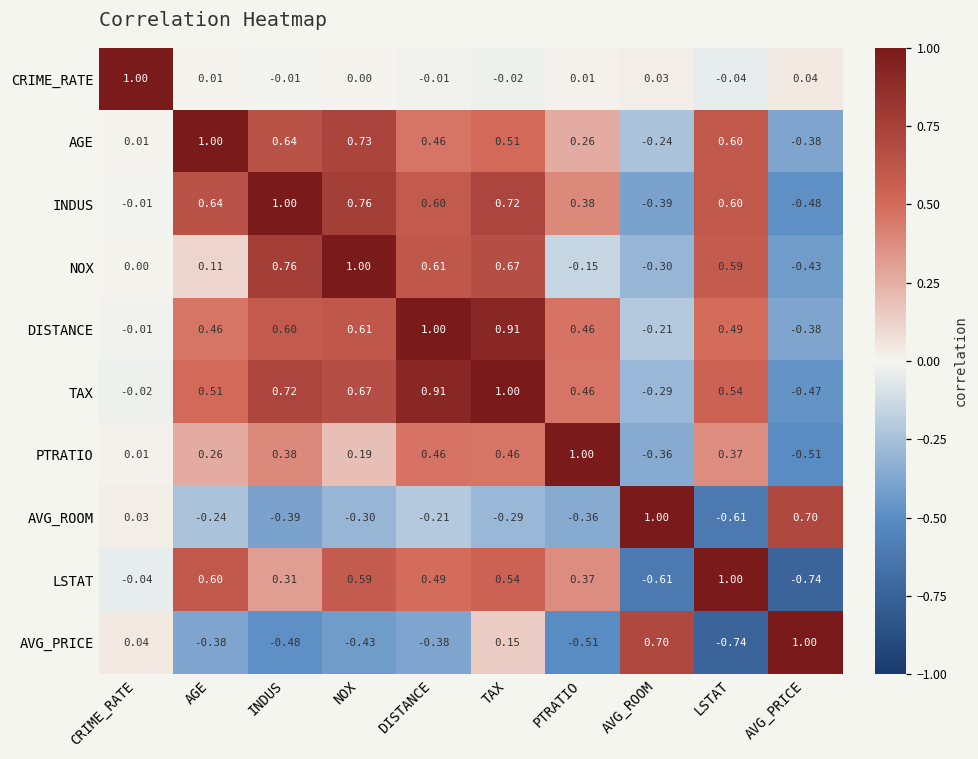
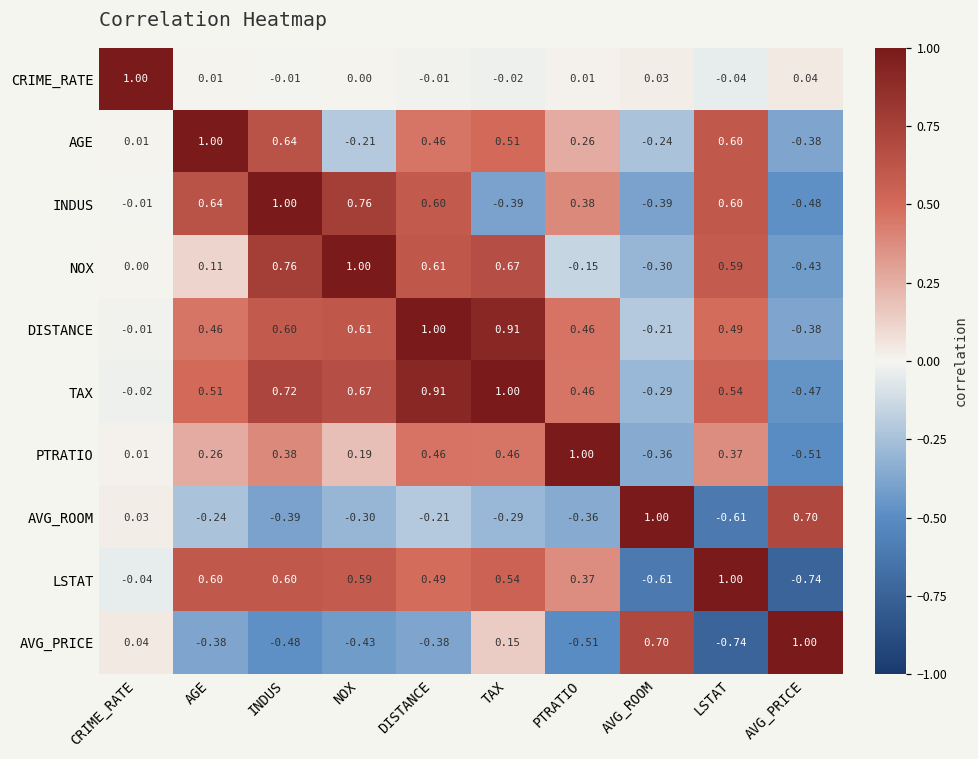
  {
    "CRIME_RATE": {
      "CRIME_RATE": 1.00,
      "AGE": 0.01,
      "INDUS": -0.01,
      "NOX": 0.00,
      "DISTANCE": -0.01,
      "TAX": -0.02,
      "PTRATIO": 0.01,
      "AVG_ROOM": 0.03,
      "LSTAT": -0.04,
      "AVG_PRICE": 0.04
    },
    "AGE": {
      "CRIME_RATE": 0.01,
      "AGE": 1.00,
      "INDUS": 0.64,
-     "NOX": 0.73,
+     "NOX": -0.21,
      "DISTANCE": 0.46,
      "TAX": 0.51,
      "PTRATIO": 0.26,
      "AVG_ROOM": -0.24,
      "LSTAT": 0.60,
      "AVG_PRICE": -0.38
    },
    "INDUS": {
      "CRIME_RATE": -0.01,
      "AGE": 0.64,
      "INDUS": 1.00,
      "NOX": 0.76,
      "DISTANCE": 0.60,
-     "TAX": 0.72,
+     "TAX": -0.39,
      "PTRATIO": 0.38,
      "AVG_ROOM": -0.39,
      "LSTAT": 0.60,
      "AVG_PRICE": -0.48
    },
    "NOX": {
      "CRIME_RATE": 0.00,
      "AGE": 0.11,
      "INDUS": 0.76,
      "NOX": 1.00,
      "DISTANCE": 0.61,
      "TAX": 0.67,
      "PTRATIO": -0.15,
      "AVG_ROOM": -0.30,
      "LSTAT": 0.59,
      "AVG_PRICE": -0.43
    },
    "DISTANCE": {
      "CRIME_RATE": -0.01,
      "AGE": 0.46,
      "INDUS": 0.60,
      "NOX": 0.61,
      "DISTANCE": 1.00,
      "TAX": 0.91,
      "PTRATIO": 0.46,
      "AVG_ROOM": -0.21,
      "LSTAT": 0.49,
      "AVG_PRICE": -0.38
    },
    "TAX": {
      "CRIME_RATE": -0.02,
      "AGE": 0.51,
      "INDUS": 0.72,
      "NOX": 0.67,
      "DISTANCE": 0.91,
      "TAX": 1.00,
      "PTRATIO": 0.46,
      "AVG_ROOM": -0.29,
      "LSTAT": 0.54,
      "AVG_PRICE": -0.47
    },
    "PTRATIO": {
      "CRIME_RATE": 0.01,
      "AGE": 0.26,
      "INDUS": 0.38,
      "NOX": 0.19,
      "DISTANCE": 0.46,
      "TAX": 0.46,
      "PTRATIO": 1.00,
      "AVG_ROOM": -0.36,
      "LSTAT": 0.37,
      "AVG_PRICE": -0.51
    },
    "AVG_ROOM": {
      "CRIME_RATE": 0.03,
      "AGE": -0.24,
      "INDUS": -0.39,
      "NOX": -0.30,
      "DISTANCE": -0.21,
      "TAX": -0.29,
      "PTRATIO": -0.36,
      "AVG_ROOM": 1.00,
      "LSTAT": -0.61,
      "AVG_PRICE": 0.70
    },
    "LSTAT": {
      "CRIME_RATE": -0.04,
      "AGE": 0.60,
-     "INDUS": 0.31,
+     "INDUS": 0.60,
      "NOX": 0.59,
      "DISTANCE": 0.49,
      "TAX": 0.54,
      "PTRATIO": 0.37,
      "AVG_ROOM": -0.61,
      "LSTAT": 1.00,
      "AVG_PRICE": -0.74
    },
    "AVG_PRICE": {
      "CRIME_RATE": 0.04,
      "AGE": -0.38,
      "INDUS": -0.48,
      "NOX": -0.43,
      "DISTANCE": -0.38,
      "TAX": 0.15,
      "PTRATIO": -0.51,
      "AVG_ROOM": 0.70,
      "LSTAT": -0.74,
      "AVG_PRICE": 1.00
    }
  }
